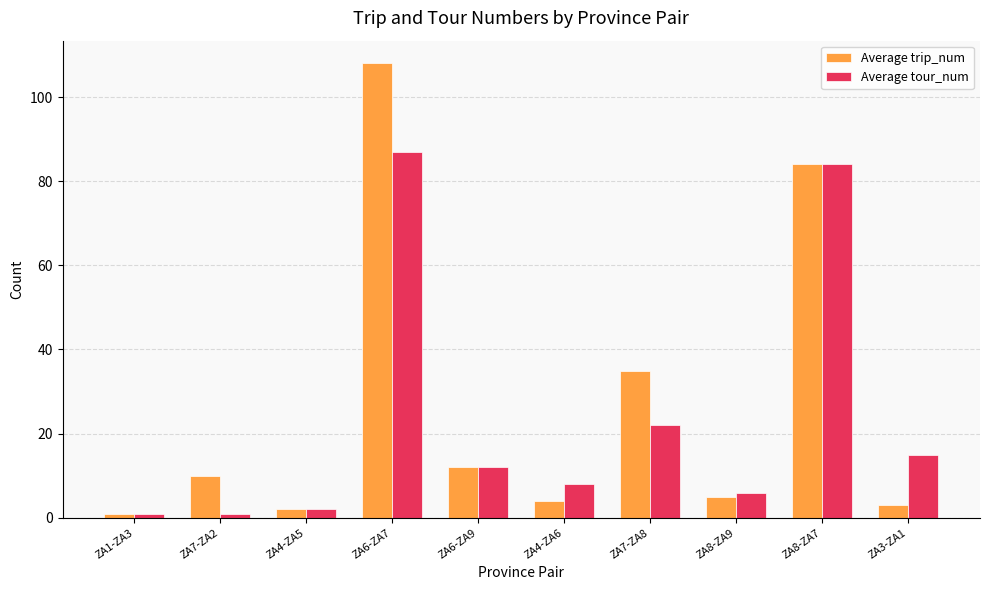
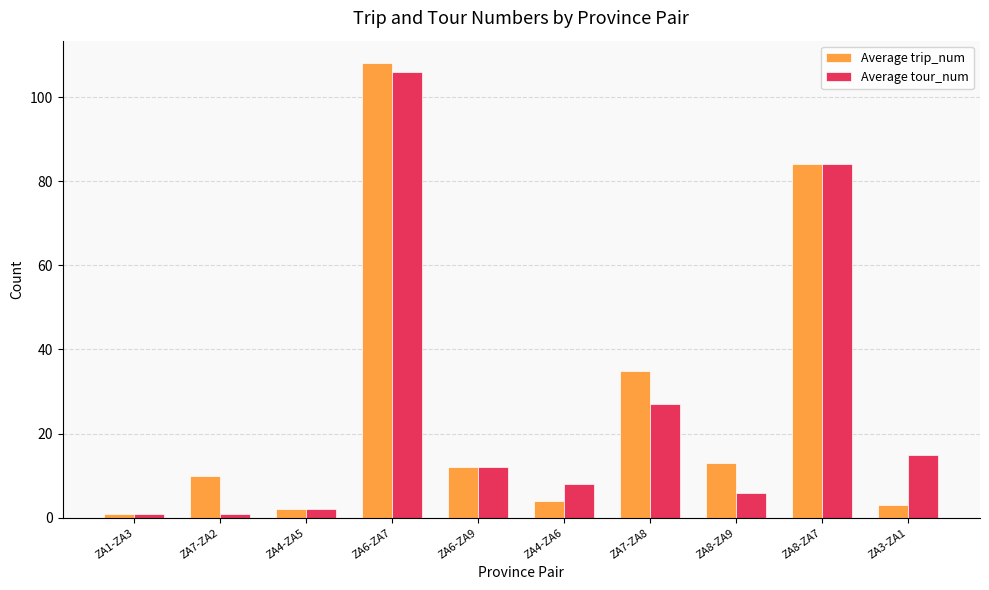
  {
    "Average trip_num": {
      "ZA1-ZA3": 1,
      "ZA7-ZA2": 10,
      "ZA4-ZA5": 2,
      "ZA6-ZA7": 108,
      "ZA6-ZA9": 12,
      "ZA4-ZA6": 4,
      "ZA7-ZA8": 35,
-     "ZA8-ZA9": 5,
+     "ZA8-ZA9": 13,
      "ZA8-ZA7": 84,
      "ZA3-ZA1": 3
    },
    "Average tour_num": {
      "ZA1-ZA3": 1,
      "ZA7-ZA2": 1,
      "ZA4-ZA5": 2,
-     "ZA6-ZA7": 87,
+     "ZA6-ZA7": 106,
      "ZA6-ZA9": 12,
      "ZA4-ZA6": 8,
-     "ZA7-ZA8": 22,
+     "ZA7-ZA8": 27,
      "ZA8-ZA9": 6,
      "ZA8-ZA7": 84,
      "ZA3-ZA1": 15
    }
  }
